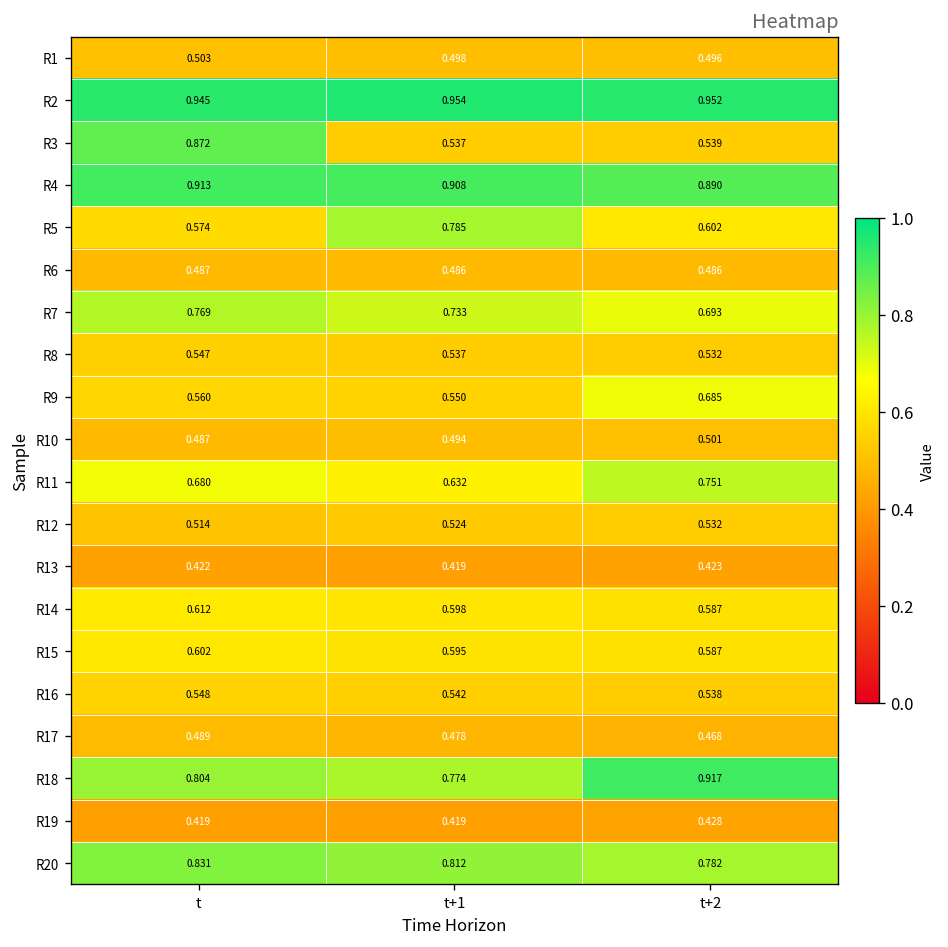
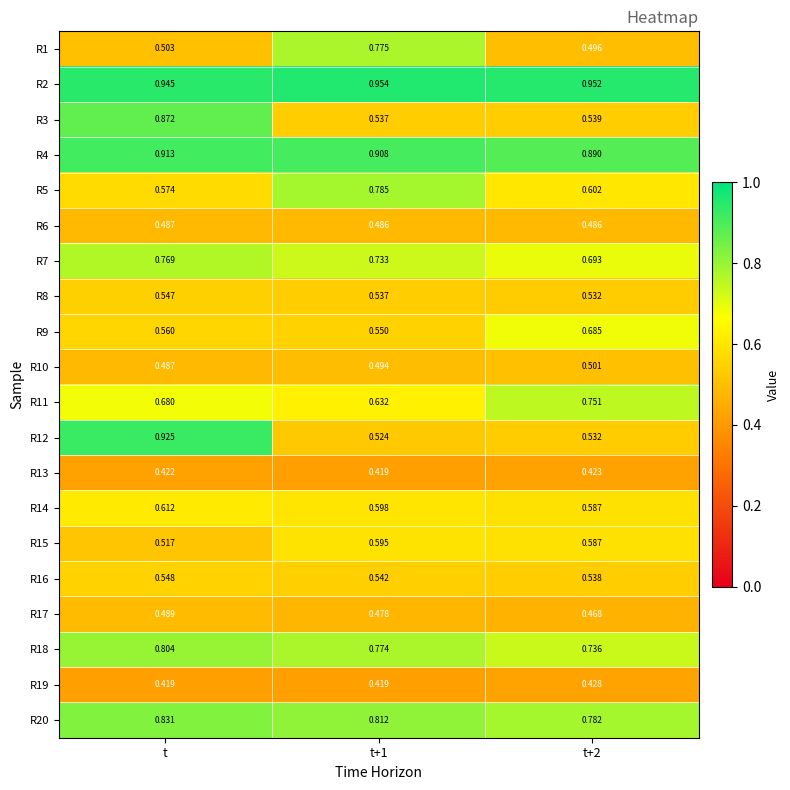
  {
    "R1": {
      "t": 0.503,
-     "t+1": 0.498,
+     "t+1": 0.775,
      "t+2": 0.496
    },
    "R2": {
      "t": 0.945,
      "t+1": 0.954,
      "t+2": 0.952
    },
    "R3": {
      "t": 0.872,
      "t+1": 0.537,
      "t+2": 0.539
    },
    "R4": {
      "t": 0.913,
      "t+1": 0.908,
      "t+2": 0.890
    },
    "R5": {
      "t": 0.574,
      "t+1": 0.785,
      "t+2": 0.602
    },
    "R6": {
      "t": 0.487,
      "t+1": 0.486,
      "t+2": 0.486
    },
    "R7": {
      "t": 0.769,
      "t+1": 0.733,
      "t+2": 0.693
    },
    "R8": {
      "t": 0.547,
      "t+1": 0.537,
      "t+2": 0.532
    },
    "R9": {
      "t": 0.560,
      "t+1": 0.550,
      "t+2": 0.685
    },
    "R10": {
      "t": 0.487,
      "t+1": 0.494,
      "t+2": 0.501
    },
    "R11": {
      "t": 0.680,
      "t+1": 0.632,
      "t+2": 0.751
    },
    "R12": {
-     "t": 0.514,
+     "t": 0.925,
      "t+1": 0.524,
      "t+2": 0.532
    },
    "R13": {
      "t": 0.422,
      "t+1": 0.419,
      "t+2": 0.423
    },
    "R14": {
      "t": 0.612,
      "t+1": 0.598,
      "t+2": 0.587
    },
    "R15": {
-     "t": 0.602,
+     "t": 0.517,
      "t+1": 0.595,
      "t+2": 0.587
    },
    "R16": {
      "t": 0.548,
      "t+1": 0.542,
      "t+2": 0.538
    },
    "R17": {
      "t": 0.489,
      "t+1": 0.478,
      "t+2": 0.468
    },
    "R18": {
      "t": 0.804,
      "t+1": 0.774,
-     "t+2": 0.917
+     "t+2": 0.736
    },
    "R19": {
      "t": 0.419,
      "t+1": 0.419,
      "t+2": 0.428
    },
    "R20": {
      "t": 0.831,
      "t+1": 0.812,
      "t+2": 0.782
    }
  }
